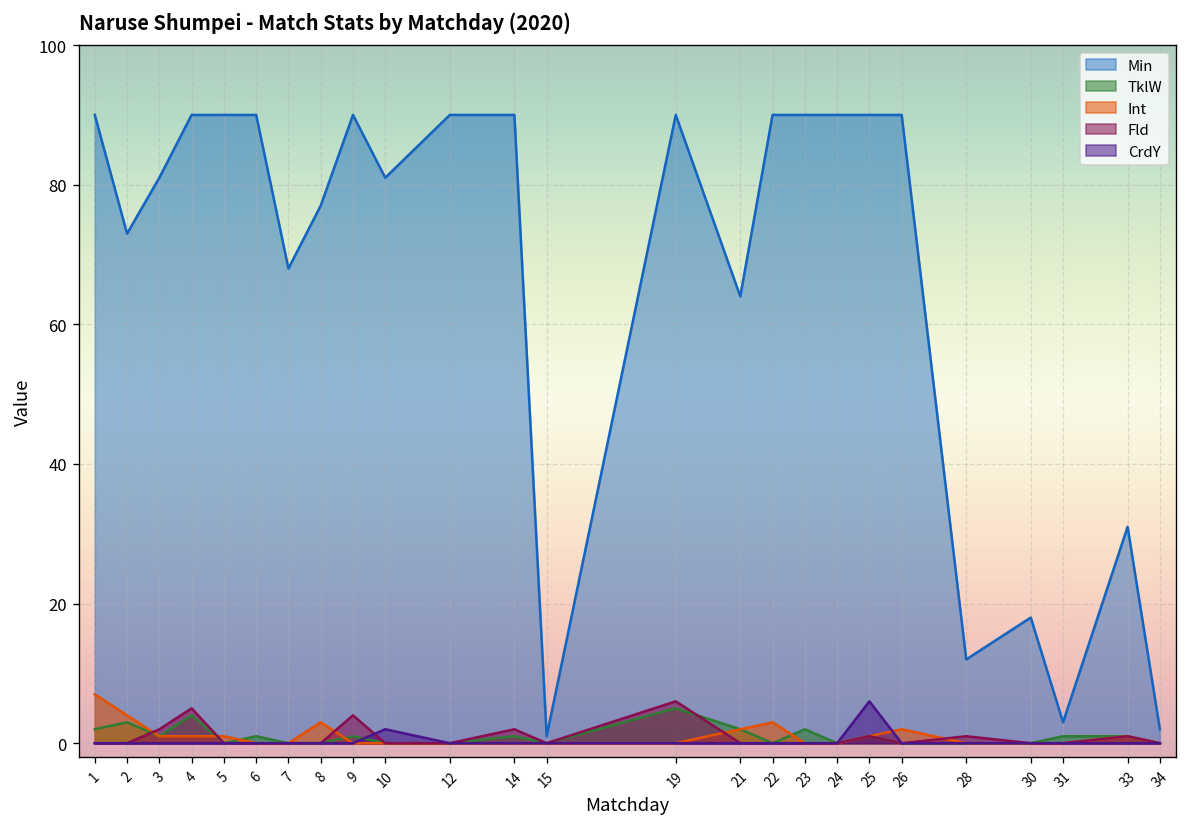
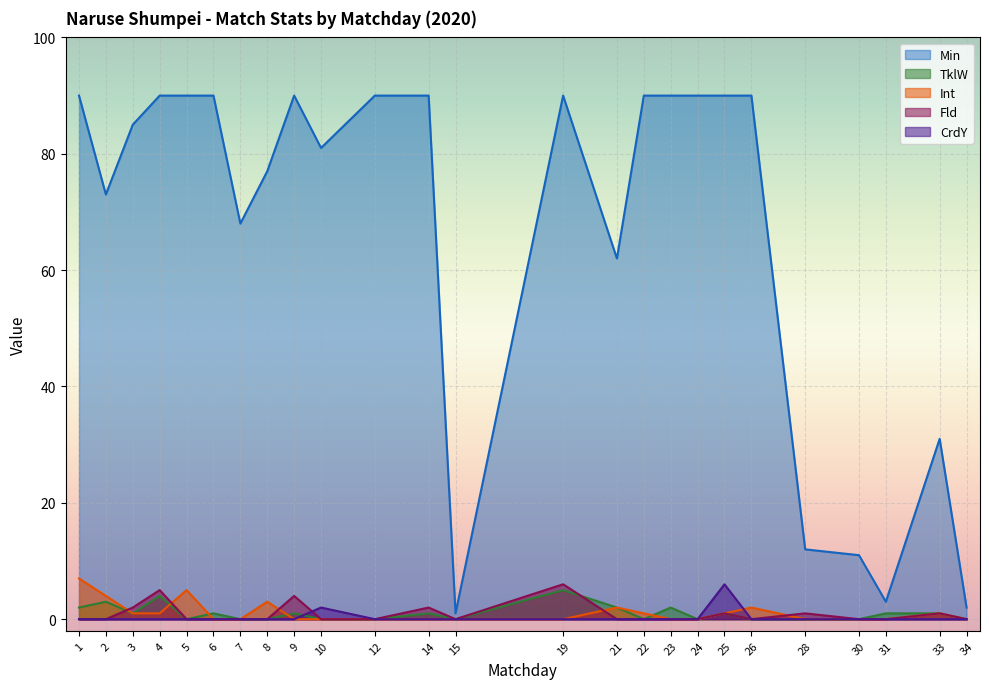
  {
    "Min": {
      "1": 90,
      "2": 73,
-     "3": 81,
+     "3": 85,
      "4": 90,
      "5": 90,
      "6": 90,
      "7": 68,
      "8": 77,
      "9": 90,
      "10": 81,
      "12": 90,
      "14": 90,
      "15": 1,
      "19": 90,
-     "21": 64,
+     "21": 62,
      "22": 90,
      "23": 90,
      "24": 90,
      "25": 90,
      "26": 90,
      "28": 12,
-     "30": 18,
+     "30": 11,
      "31": 3,
      "33": 31,
      "34": 2
    },
    "TklW": {
      "1": 2,
      "2": 3,
      "4": 4,
      "6": 1,
      "9": 1,
      "14": 1,
      "19": 5,
      "23": 2,
      "31": 1
    },
    "Int": {
      "1": 7,
      "2": 4,
      "4": 1,
-     "5": 1,
+     "5": 5,
      "8": 3,
-     "22": 3,
+     "22": 1,
      "26": 2
    },
    "Fld": {
      "3": 2,
      "4": 5,
      "9": 4,
      "14": 2,
      "19": 6,
      "28": 1
    },
    "CrdY": {
      "3": 0,
      "4": 0,
      "10": 2,
      "25": 6,
      "33": 0
    }
  }
